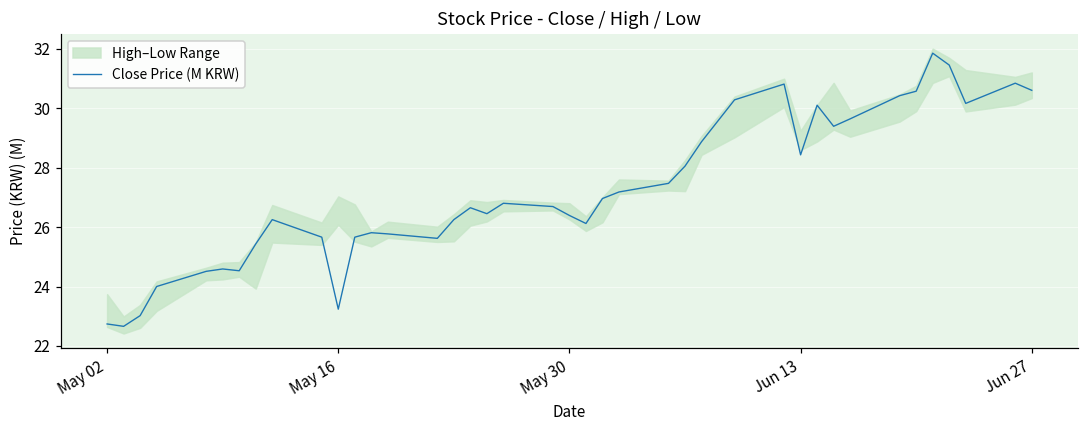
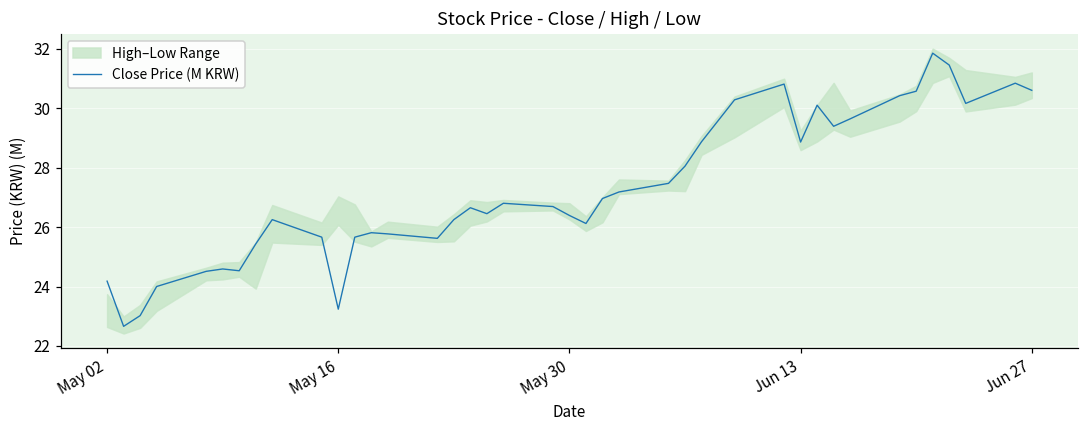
  {
    "Close Price (M KRW)": {
-     "May 02": 22.7,
+     "May 02": 24.2,
      "May 16": 23.2,
      "May 30": 26.4,
-     "Jun 13": 28.4,
+     "Jun 13": 28.9,
      "Jun 27": 30.6
    }
  }
